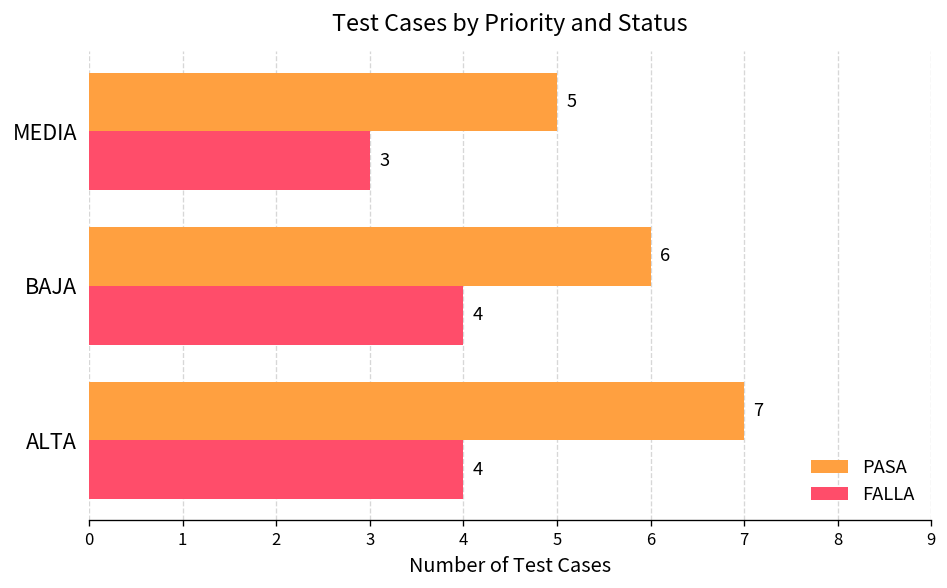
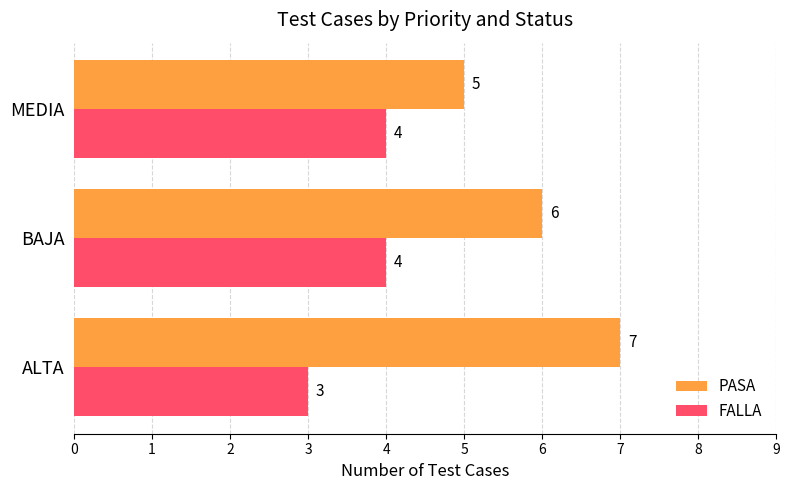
  {
    "PASA": {
      "MEDIA": 5,
      "BAJA": 6,
      "ALTA": 7
    },
    "FALLA": {
-     "MEDIA": 3,
+     "MEDIA": 4,
      "BAJA": 4,
-     "ALTA": 4
+     "ALTA": 3
    }
  }
